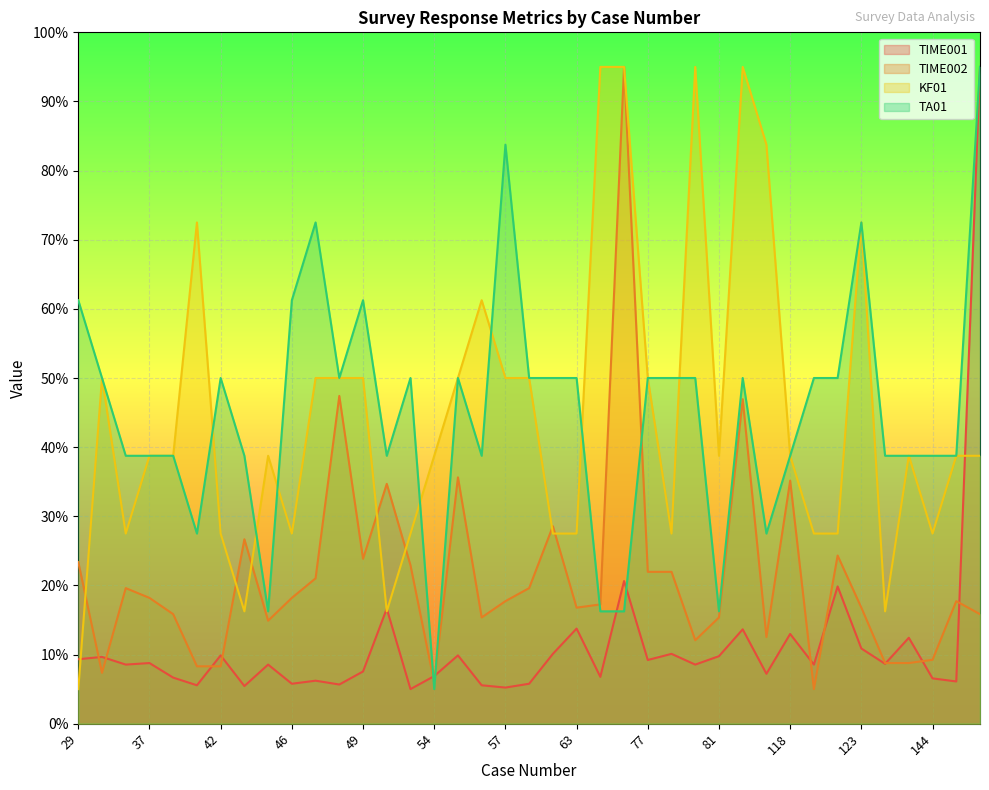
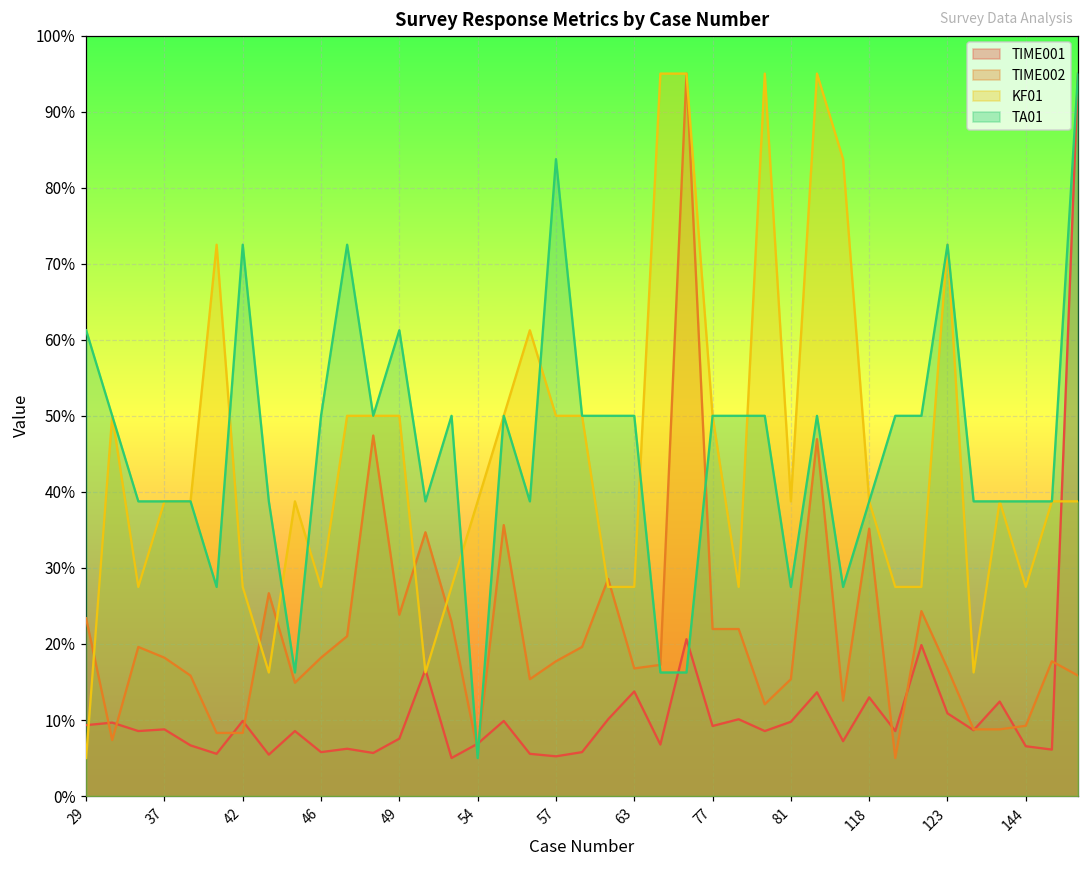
  {
    "TA01": {
-     "42": "50%",
-     "46": "61%",
+     "42": "73%",
+     "46": "50%",
      "49": "61%",
      "54": "5%",
      "57": "84%",
      "63": "50%",
-     "81": "16%",
+     "81": "28%",
      "144": "39%"
    }
  }
